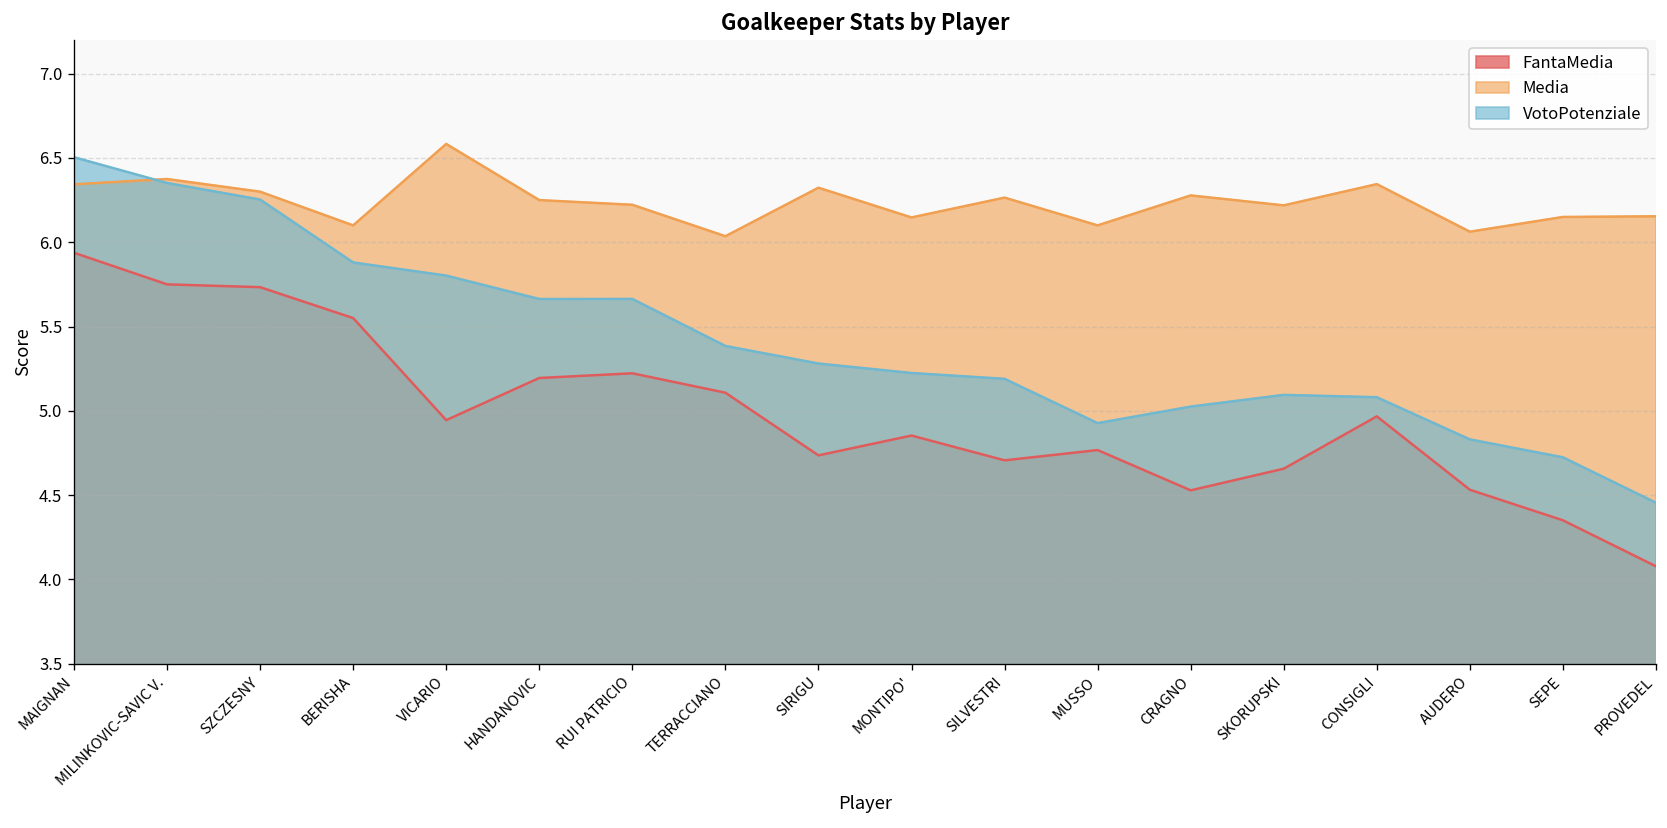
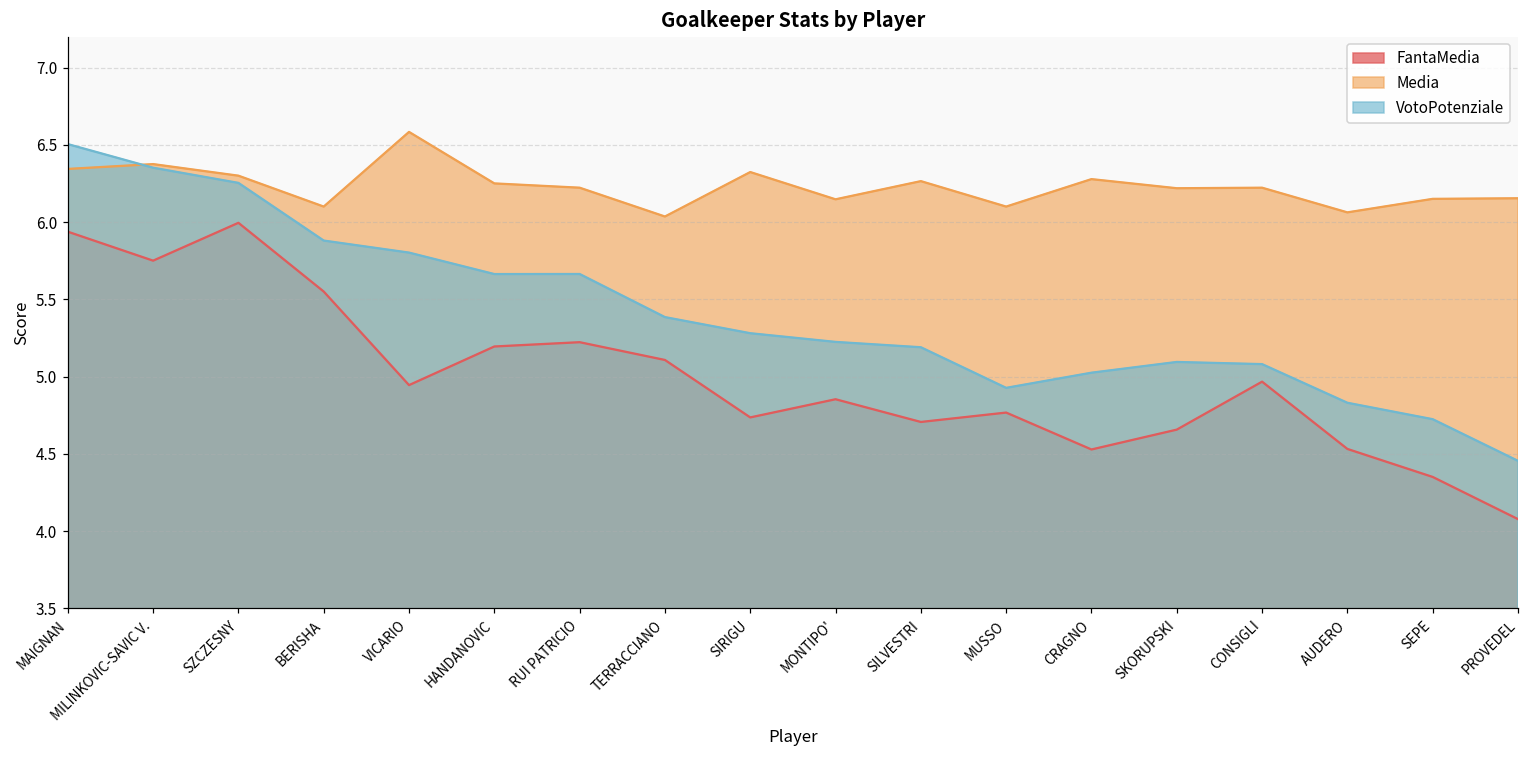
  {
    "FantaMedia": {
      "MAIGNAN": 5.94,
      "MILINKOVIC-SAVIC V.": 5.75,
-     "SZCZESNY": 5.73,
+     "SZCZESNY": 6.00,
      "BERISHA": 5.55,
      "VICARIO": 4.94,
      "HANDANOVIC": 5.19,
      "RUI PATRICIO": 5.22,
      "TERRACCIANO": 5.11,
      "SIRIGU": 4.74,
      "MONTIPO'": 4.85,
      "SILVESTRI": 4.71,
      "MUSSO": 4.77,
      "CRAGNO": 4.53,
      "SKORUPSKI": 4.66,
      "CONSIGLI": 4.97,
      "AUDERO": 4.53,
      "SEPE": 4.35,
      "PROVEDEL": 4.08
    },
    "Media": {
      "MAIGNAN": 6.34,
      "MILINKOVIC-SAVIC V.": 6.38,
      "SZCZESNY": 6.30,
      "BERISHA": 6.10,
      "VICARIO": 6.58,
      "HANDANOVIC": 6.25,
      "RUI PATRICIO": 6.22,
      "TERRACCIANO": 6.04,
      "SIRIGU": 6.32,
      "MONTIPO'": 6.15,
      "SILVESTRI": 6.26,
      "MUSSO": 6.10,
      "CRAGNO": 6.28,
      "SKORUPSKI": 6.22,
-     "CONSIGLI": 6.34,
+     "CONSIGLI": 6.22,
      "AUDERO": 6.06,
      "SEPE": 6.15,
      "PROVEDEL": 6.15
    },
    "VotoPotenziale": {
      "MAIGNAN": 6.50,
      "MILINKOVIC-SAVIC V.": 6.35,
      "SZCZESNY": 6.25,
      "BERISHA": 5.88,
      "VICARIO": 5.80,
      "HANDANOVIC": 5.66,
      "RUI PATRICIO": 5.66,
      "TERRACCIANO": 5.38,
      "SIRIGU": 5.28,
      "MONTIPO'": 5.22,
      "SILVESTRI": 5.19,
      "MUSSO": 4.93,
      "CRAGNO": 5.02,
      "SKORUPSKI": 5.09,
      "CONSIGLI": 5.08,
      "AUDERO": 4.83,
      "SEPE": 4.72,
      "PROVEDEL": 4.45
    }
  }
